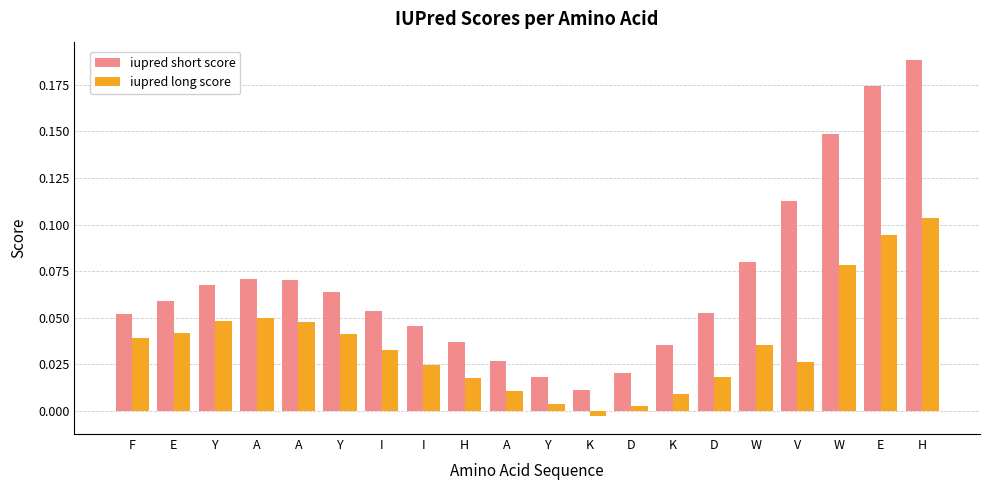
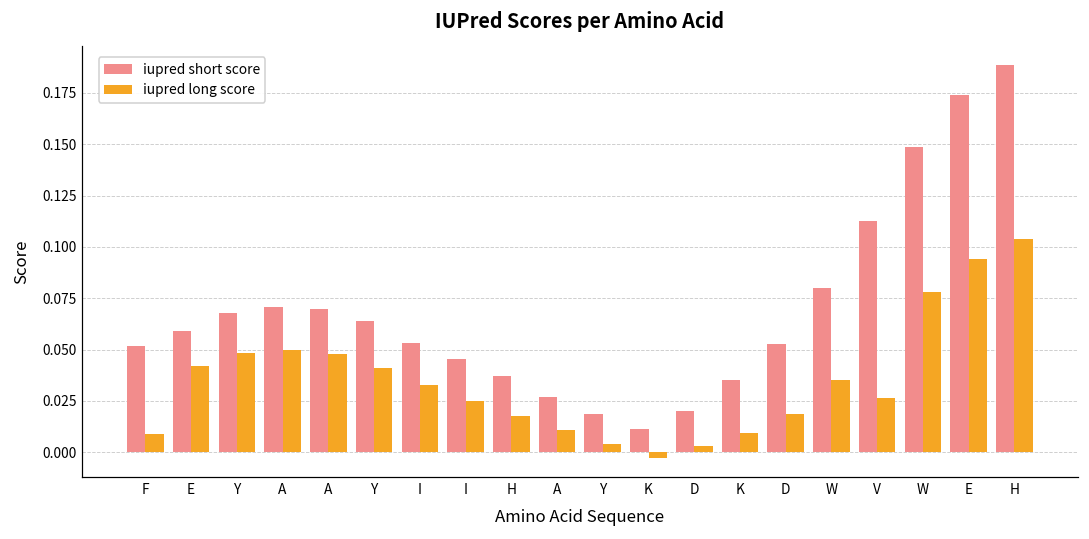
  {
    "iupred short score": {
      "F": 0.052,
      "V": 0.113
    },
    "iupred long score": {
-     "F": 0.039,
+     "F": 0.009,
      "V": 0.026
    }
  }
